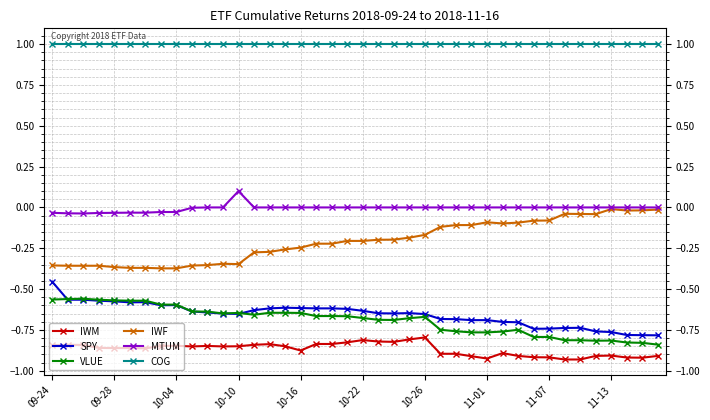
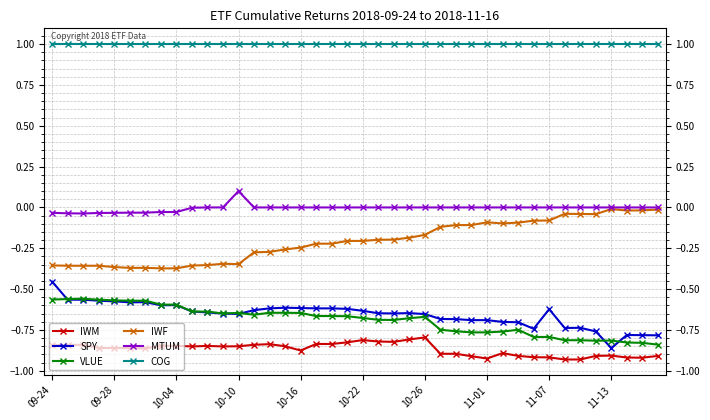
  {
    "IWM": {
      "10-10": -0.85,
      "10-16": -0.88,
      "10-22": -0.81,
      "10-26": -0.80,
      "11-01": -0.93,
      "11-07": -0.92,
      "11-13": -0.91
    },
    "SPY": {
      "09-24": -0.45,
      "10-16": -0.62,
      "10-22": -0.63,
      "10-26": -0.65,
      "11-01": -0.69,
-     "11-07": -0.74,
-     "11-13": -0.76
+     "11-07": -0.62,
+     "11-13": -0.86
    },
    "VLUE": {
      "09-24": -0.56,
      "10-16": -0.65,
      "10-22": -0.68,
      "10-26": -0.67,
      "11-01": -0.77,
      "11-07": -0.79,
      "11-13": -0.82
    },
    "IWF": {
      "09-24": -0.36,
      "09-28": -0.37,
      "10-04": -0.37,
      "10-10": -0.35,
      "10-16": -0.25,
      "10-22": -0.21,
      "10-26": -0.17,
      "11-01": -0.09,
      "11-07": -0.08
    },
    "MTUM": {
      "09-24": -0.03,
      "09-28": -0.03,
      "10-04": -0.03,
      "10-10": 0.10,
      "10-16": 0.00,
      "10-22": 0.00,
      "10-26": 0.00,
      "11-01": 0.00,
      "11-07": 0.00
    },
    "COG": {
      "10-04": 1.00,
      "10-10": 1.00,
      "10-16": 1.00,
      "10-22": 1.00,
      "10-26": 1.00,
      "11-01": 1.00,
      "11-07": 1.00,
      "11-13": 1.00
    }
  }
